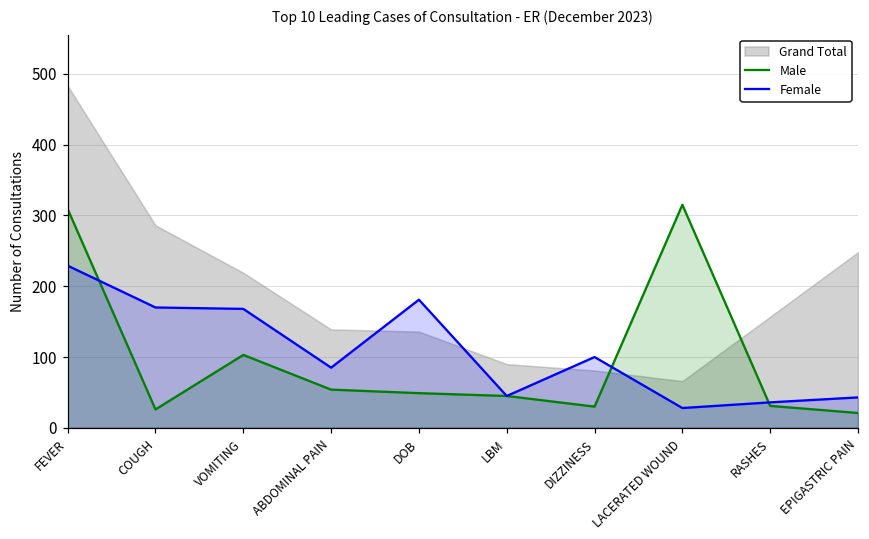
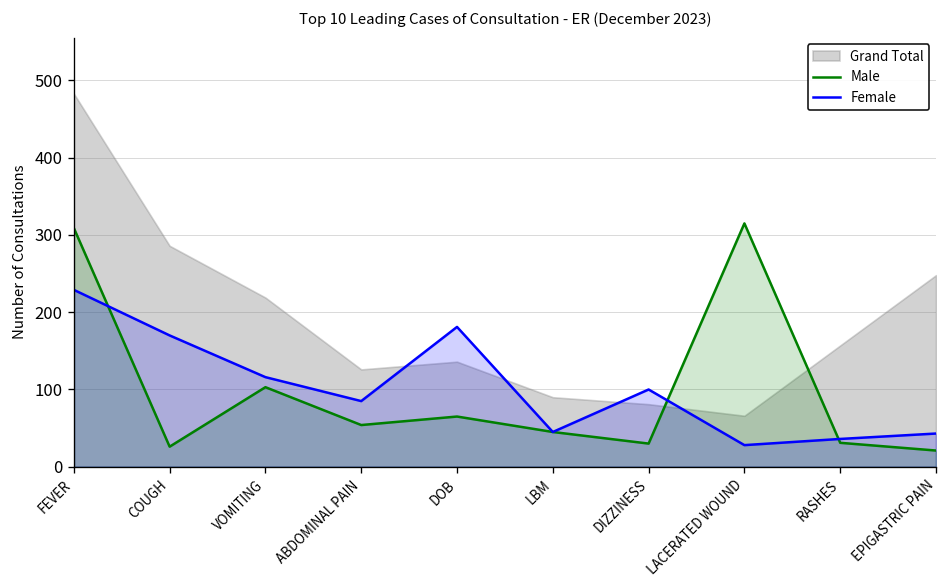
  {
    "Male": {
      "FEVER": 310,
      "COUGH": 30,
      "VOMITING": 100,
      "ABDOMINAL PAIN": 50,
-     "DOB": 50,
+     "DOB": 70,
      "DIZZINESS": 30,
      "LACERATED WOUND": 320,
      "RASHES": 30,
      "EPIGASTRIC PAIN": 20
    },
    "Grand Total": {
      "FEVER": 480,
      "COUGH": 290,
      "VOMITING": 220,
-     "ABDOMINAL PAIN": 140,
+     "ABDOMINAL PAIN": 130,
      "DOB": 140,
      "LBM": 90,
      "DIZZINESS": 80,
      "LACERATED WOUND": 70,
      "RASHES": 160,
      "EPIGASTRIC PAIN": 250
    },
    "Female": {
      "FEVER": 230,
      "COUGH": 170,
-     "VOMITING": 170,
+     "VOMITING": 120,
      "ABDOMINAL PAIN": 90,
      "DOB": 180,
      "DIZZINESS": 100,
      "LACERATED WOUND": 30,
      "RASHES": 40,
      "EPIGASTRIC PAIN": 40
    }
  }
